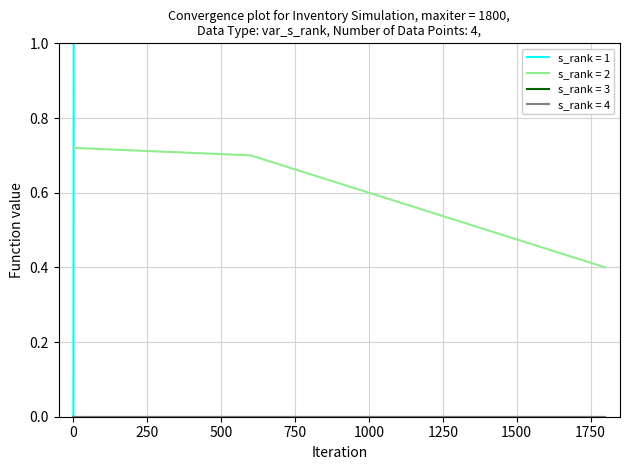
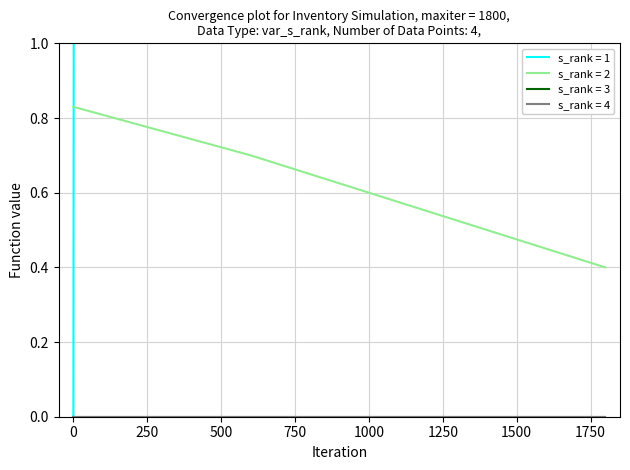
  {
    "s_rank = 2": {
-     "0": 0.72
+     "0": 0.83
    }
  }
